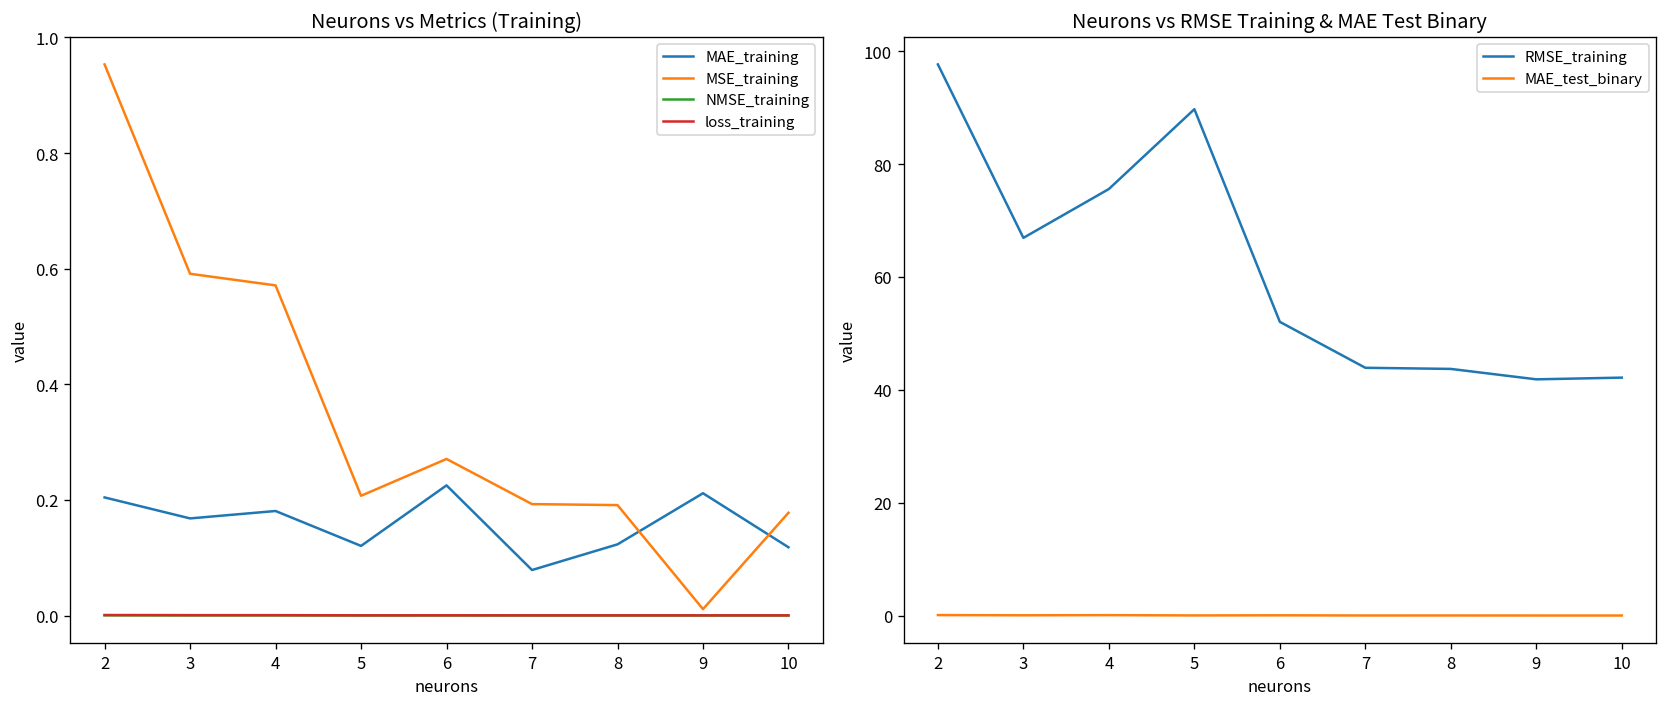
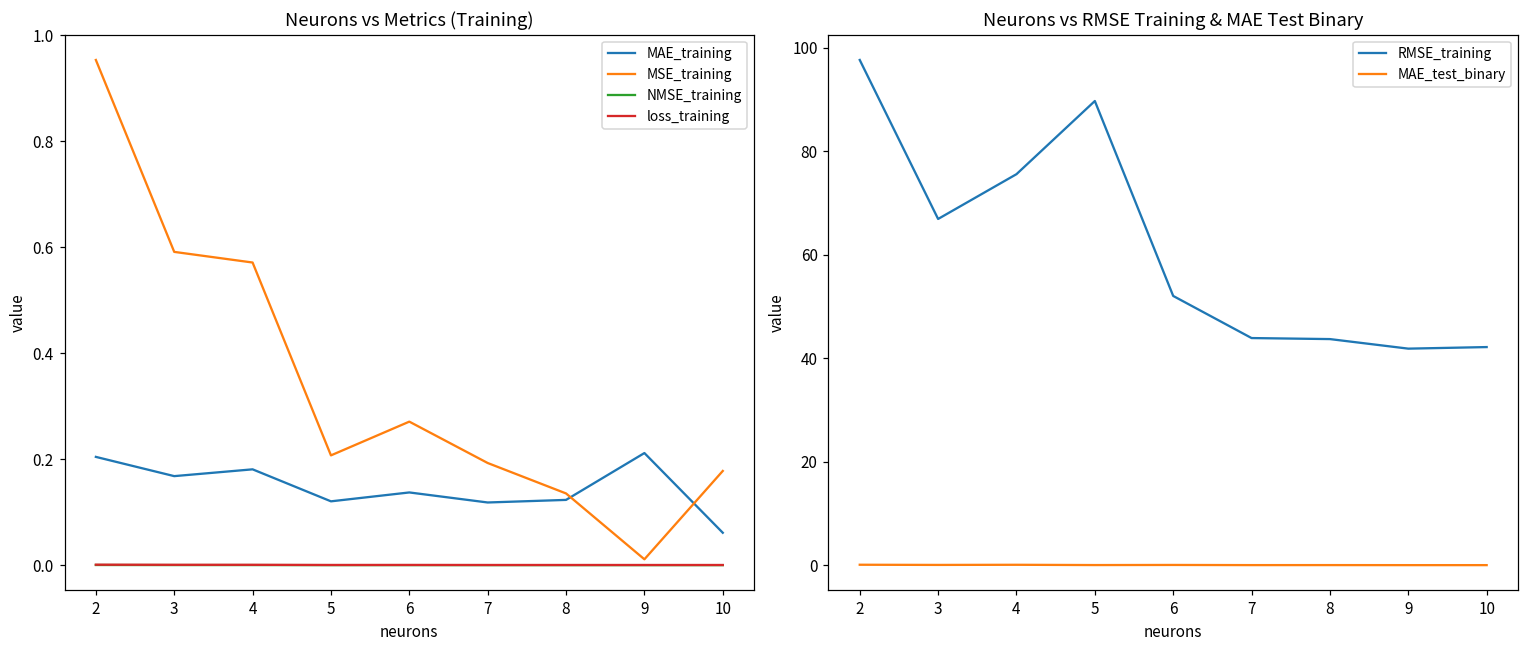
  {
    "Neurons vs Metrics (Training)": {
      "MAE_training": {
        "2": 0.20,
        "3": 0.17,
        "4": 0.18,
        "5": 0.12,
-       "6": 0.23,
-       "7": 0.08,
+       "6": 0.14,
+       "7": 0.12,
        "8": 0.12,
        "9": 0.21,
-       "10": 0.12
+       "10": 0.06
      },
      "MSE_training": {
        "2": 0.95,
        "3": 0.59,
        "4": 0.57,
        "5": 0.21,
        "6": 0.27,
        "7": 0.19,
-       "8": 0.19,
+       "8": 0.14,
        "9": 0.01,
        "10": 0.18
      }
    },
    "Neurons vs RMSE Training & MAE Test Binary": {
      "RMSE_training": {
        "2": 98,
        "3": 67,
        "4": 76,
        "5": 90,
        "6": 52,
        "7": 44,
        "8": 44,
        "9": 42,
        "10": 42
      },
      "MAE_test_binary": {
        "2": 0,
        "3": 0,
        "4": 0,
        "5": 0,
        "6": 0,
        "7": 0,
        "8": 0,
        "9": 0,
        "10": 0
      }
    }
  }
